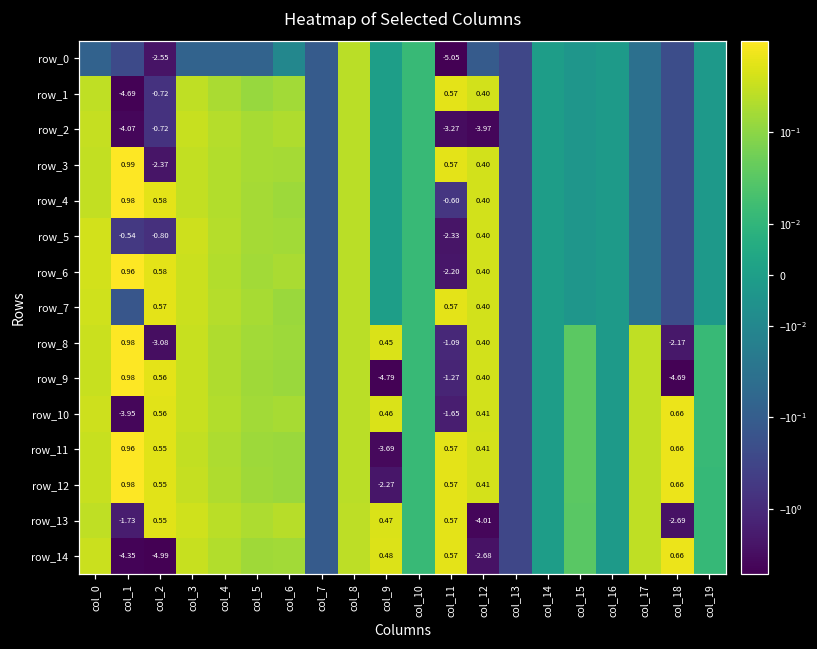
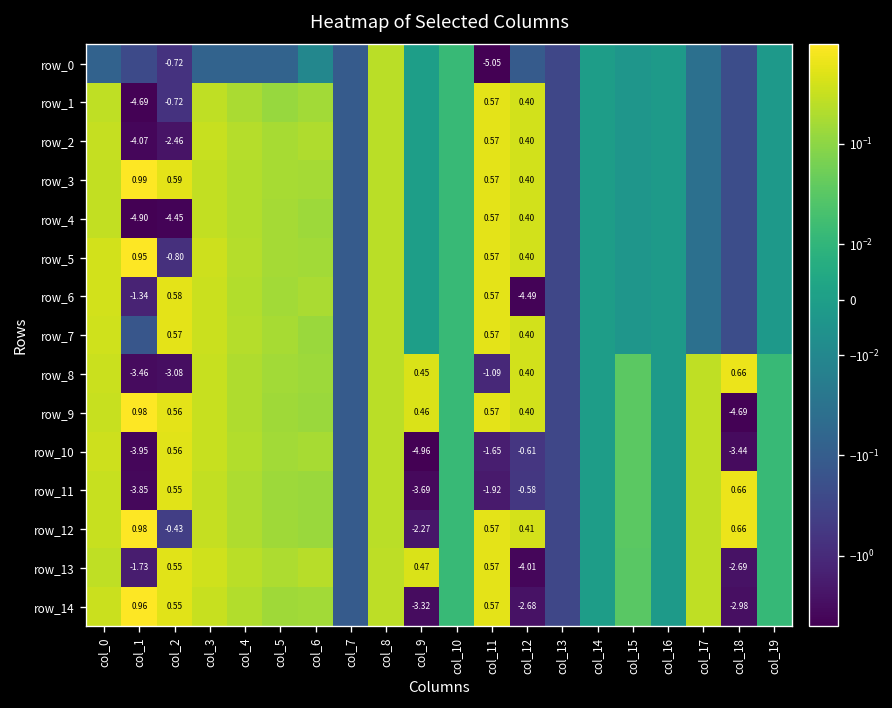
  {
    "row_0": {
-     "col_2": -2.55,
+     "col_2": -0.72,
      "col_11": -5.05
    },
    "row_1": {
      "col_1": -4.69,
      "col_2": -0.72,
      "col_11": 0.57,
      "col_12": 0.40
    },
    "row_2": {
      "col_1": -4.07,
-     "col_2": -0.72,
-     "col_11": -3.27,
-     "col_12": -3.97
+     "col_2": -2.46,
+     "col_11": 0.57,
+     "col_12": 0.40
    },
    "row_3": {
      "col_1": 0.99,
-     "col_2": -2.37,
+     "col_2": 0.59,
      "col_11": 0.57,
      "col_12": 0.40
    },
    "row_4": {
-     "col_1": 0.98,
-     "col_2": 0.58,
-     "col_11": -0.60,
+     "col_1": -4.90,
+     "col_2": -4.45,
+     "col_11": 0.57,
      "col_12": 0.40
    },
    "row_5": {
-     "col_1": -0.54,
+     "col_1": 0.95,
      "col_2": -0.80,
-     "col_11": -2.33,
+     "col_11": 0.57,
      "col_12": 0.40
    },
    "row_6": {
-     "col_1": 0.96,
+     "col_1": -1.34,
      "col_2": 0.58,
-     "col_11": -2.20,
-     "col_12": 0.40
+     "col_11": 0.57,
+     "col_12": -4.49
    },
    "row_7": {
      "col_2": 0.57,
      "col_11": 0.57,
      "col_12": 0.40
    },
    "row_8": {
-     "col_1": 0.98,
+     "col_1": -3.46,
      "col_2": -3.08,
      "col_9": 0.45,
      "col_11": -1.09,
      "col_12": 0.40,
-     "col_18": -2.17
+     "col_18": 0.66
    },
    "row_9": {
      "col_1": 0.98,
      "col_2": 0.56,
-     "col_9": -4.79,
-     "col_11": -1.27,
+     "col_9": 0.46,
+     "col_11": 0.57,
      "col_12": 0.40,
      "col_18": -4.69
    },
    "row_10": {
      "col_1": -3.95,
      "col_2": 0.56,
-     "col_9": 0.46,
+     "col_9": -4.96,
      "col_11": -1.65,
-     "col_12": 0.41,
-     "col_18": 0.66
+     "col_12": -0.61,
+     "col_18": -3.44
    },
    "row_11": {
-     "col_1": 0.96,
+     "col_1": -3.85,
      "col_2": 0.55,
      "col_9": -3.69,
-     "col_11": 0.57,
-     "col_12": 0.41,
+     "col_11": -1.92,
+     "col_12": -0.58,
      "col_18": 0.66
    },
    "row_12": {
      "col_1": 0.98,
-     "col_2": 0.55,
+     "col_2": -0.43,
      "col_9": -2.27,
      "col_11": 0.57,
      "col_12": 0.41,
      "col_18": 0.66
    },
    "row_13": {
      "col_1": -1.73,
      "col_2": 0.55,
      "col_9": 0.47,
      "col_11": 0.57,
      "col_12": -4.01,
      "col_18": -2.69
    },
    "row_14": {
-     "col_1": -4.35,
-     "col_2": -4.99,
-     "col_9": 0.48,
+     "col_1": 0.96,
+     "col_2": 0.55,
+     "col_9": -3.32,
      "col_11": 0.57,
      "col_12": -2.68,
-     "col_18": 0.66
+     "col_18": -2.98
    }
  }
